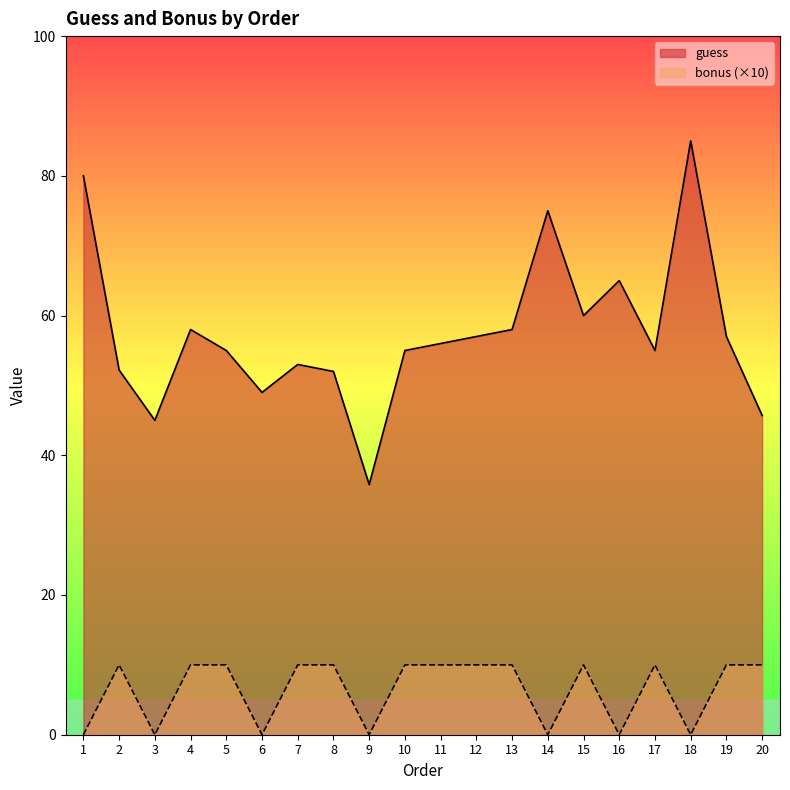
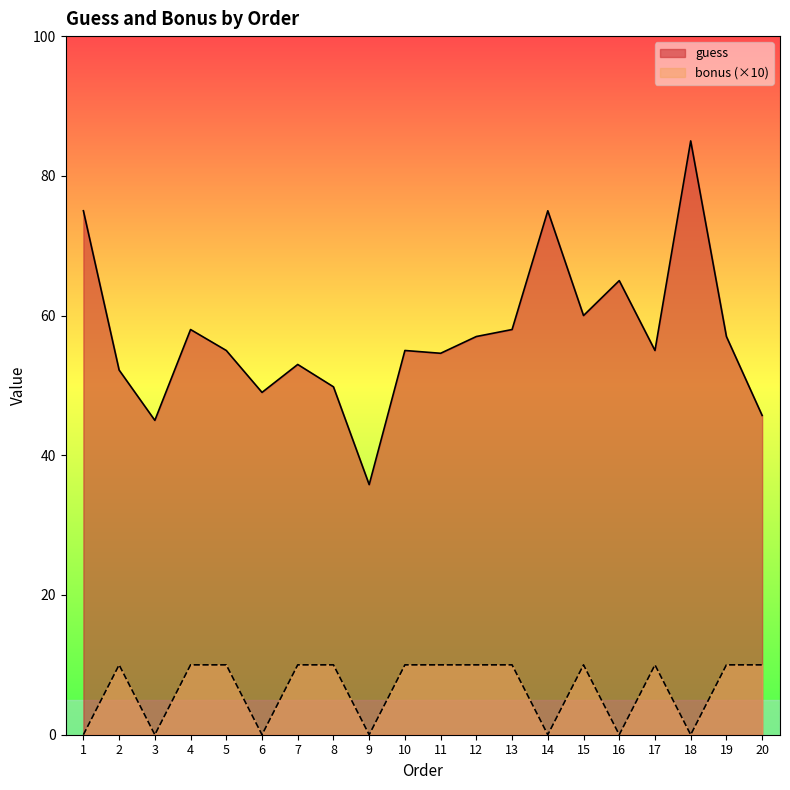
  {
    "guess": {
-     "1": 80,
+     "1": 75,
      "2": 52,
      "3": 45,
      "4": 58,
      "5": 55,
      "6": 49,
      "7": 53,
-     "8": 52,
+     "8": 50,
      "9": 36,
      "10": 55,
-     "11": 56,
+     "11": 55,
      "12": 57,
      "13": 58,
      "14": 75,
      "15": 60,
      "16": 65,
      "17": 55,
      "18": 85,
      "19": 57,
      "20": 46
    },
    "bonus (×10)": {
      "2": 10,
      "4": 10,
      "5": 10,
      "7": 10,
      "8": 10,
      "10": 10,
      "11": 10,
      "12": 10,
      "13": 10,
      "15": 10,
      "17": 10,
      "19": 10,
      "20": 10
    }
  }
